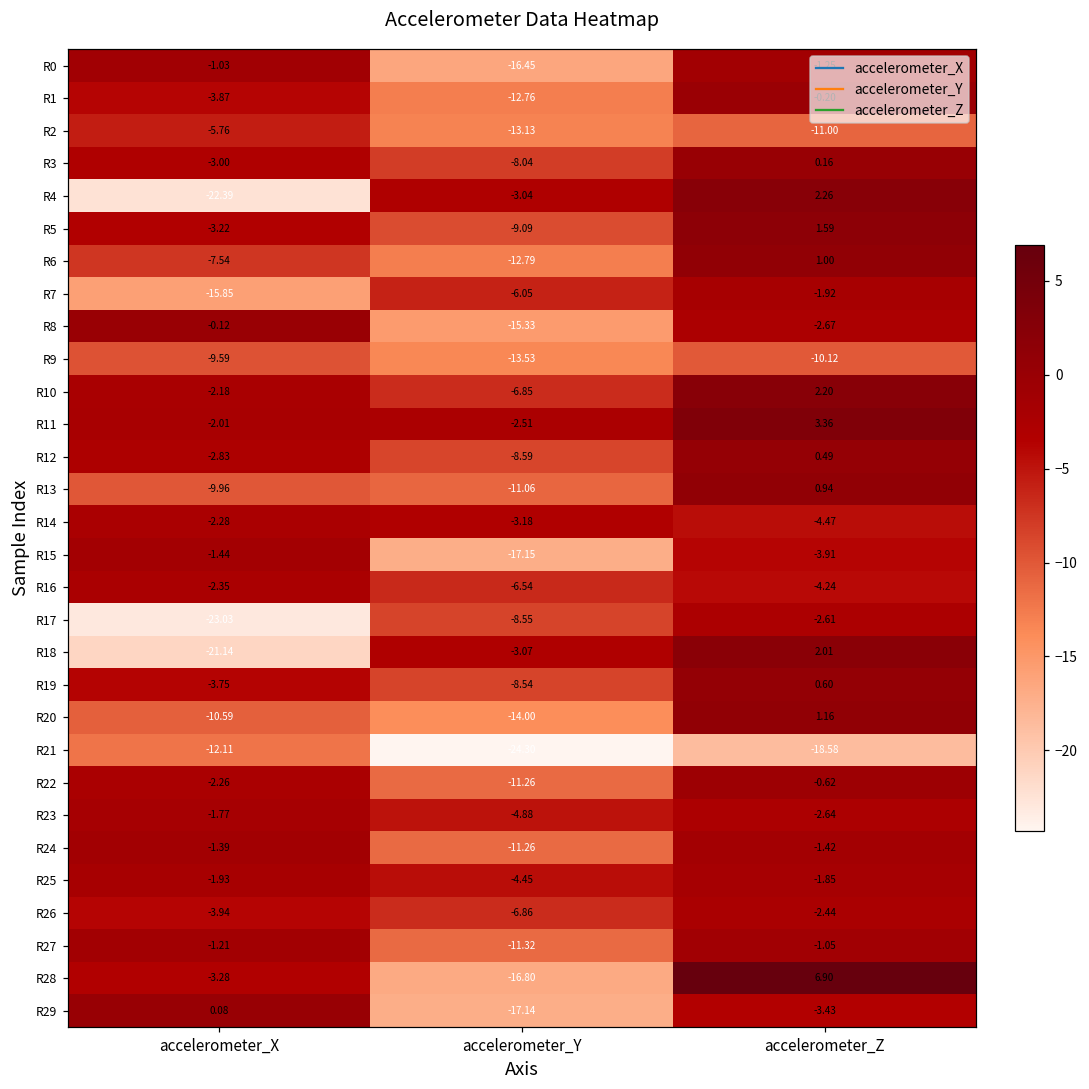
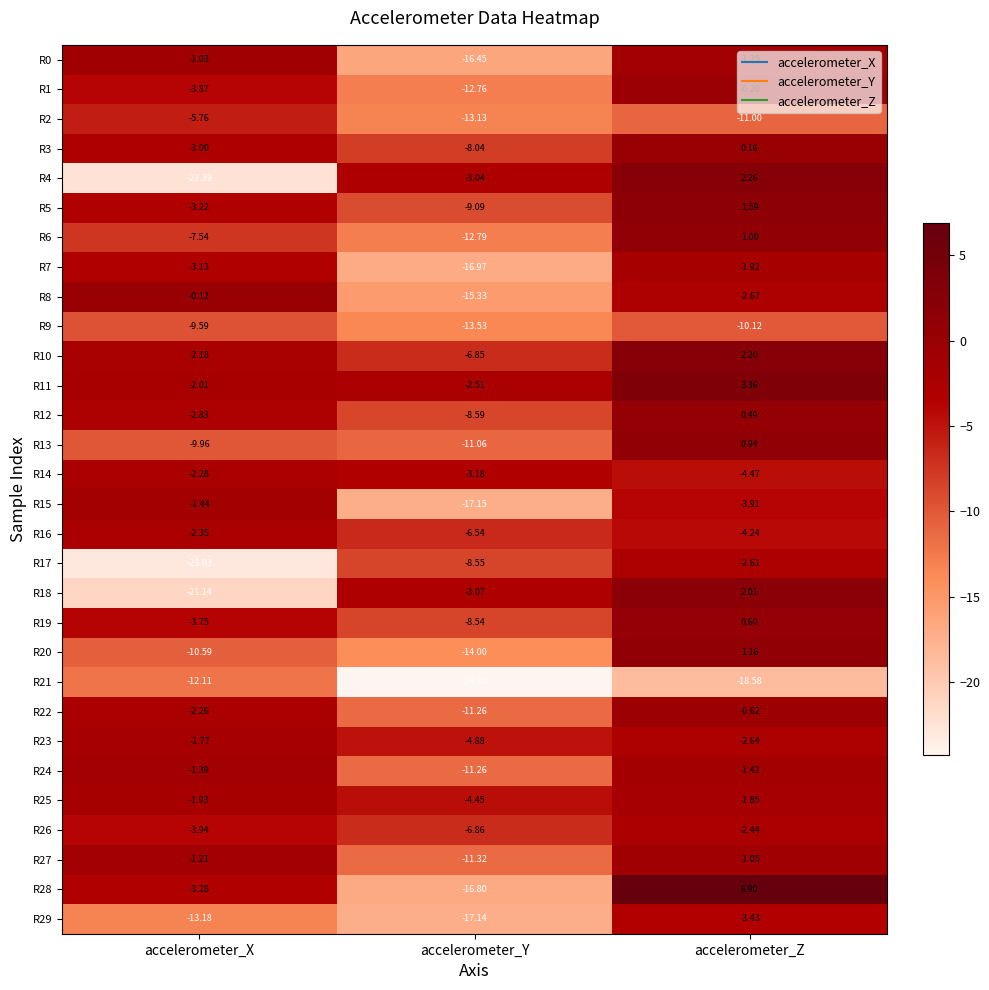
  {
    "R0": {
      "accelerometer_X": -1.03,
      "accelerometer_Y": -16.45
    },
    "R1": {
      "accelerometer_X": -3.87,
      "accelerometer_Y": -12.76
    },
    "R2": {
      "accelerometer_X": -5.76,
      "accelerometer_Y": -13.13,
      "accelerometer_Z": -11.00
    },
    "R3": {
      "accelerometer_X": -3.00,
      "accelerometer_Y": -8.04,
      "accelerometer_Z": 0.16
    },
    "R4": {
      "accelerometer_Y": -3.04,
      "accelerometer_Z": 2.26
    },
    "R5": {
      "accelerometer_X": -3.22,
      "accelerometer_Y": -9.09,
      "accelerometer_Z": 1.59
    },
    "R6": {
      "accelerometer_X": -7.54,
      "accelerometer_Y": -12.79,
      "accelerometer_Z": 1.00
    },
    "R7": {
-     "accelerometer_X": -15.85,
-     "accelerometer_Y": -6.05,
+     "accelerometer_X": -3.13,
+     "accelerometer_Y": -16.97,
      "accelerometer_Z": -1.92
    },
    "R8": {
      "accelerometer_X": -0.12,
      "accelerometer_Y": -15.33,
      "accelerometer_Z": -2.67
    },
    "R9": {
      "accelerometer_X": -9.59,
      "accelerometer_Y": -13.53,
      "accelerometer_Z": -10.12
    },
    "R10": {
      "accelerometer_X": -2.18,
      "accelerometer_Y": -6.85,
      "accelerometer_Z": 2.20
    },
    "R11": {
      "accelerometer_X": -2.01,
      "accelerometer_Y": -2.51,
      "accelerometer_Z": 3.36
    },
    "R12": {
      "accelerometer_X": -2.83,
      "accelerometer_Y": -8.59,
      "accelerometer_Z": 0.49
    },
    "R13": {
      "accelerometer_X": -9.96,
      "accelerometer_Y": -11.06,
      "accelerometer_Z": 0.94
    },
    "R14": {
      "accelerometer_X": -2.28,
      "accelerometer_Y": -3.18,
      "accelerometer_Z": -4.47
    },
    "R15": {
      "accelerometer_X": -1.44,
      "accelerometer_Y": -17.15,
      "accelerometer_Z": -3.91
    },
    "R16": {
      "accelerometer_X": -2.35,
      "accelerometer_Y": -6.54,
      "accelerometer_Z": -4.24
    },
    "R17": {
      "accelerometer_Y": -8.55,
      "accelerometer_Z": -2.61
    },
    "R18": {
      "accelerometer_X": -21.14,
      "accelerometer_Y": -3.07,
      "accelerometer_Z": 2.01
    },
    "R19": {
      "accelerometer_X": -3.75,
      "accelerometer_Y": -8.54,
      "accelerometer_Z": 0.60
    },
    "R20": {
      "accelerometer_X": -10.59,
      "accelerometer_Y": -14.00,
      "accelerometer_Z": 1.16
    },
    "R21": {
      "accelerometer_X": -12.11,
      "accelerometer_Z": -18.58
    },
    "R22": {
      "accelerometer_X": -2.26,
      "accelerometer_Y": -11.26,
      "accelerometer_Z": -0.62
    },
    "R23": {
      "accelerometer_X": -1.77,
      "accelerometer_Y": -4.88,
      "accelerometer_Z": -2.64
    },
    "R24": {
      "accelerometer_X": -1.39,
      "accelerometer_Y": -11.26,
      "accelerometer_Z": -1.42
    },
    "R25": {
      "accelerometer_X": -1.93,
      "accelerometer_Y": -4.45,
      "accelerometer_Z": -1.85
    },
    "R26": {
      "accelerometer_X": -3.94,
      "accelerometer_Y": -6.86,
      "accelerometer_Z": -2.44
    },
    "R27": {
      "accelerometer_X": -1.21,
      "accelerometer_Y": -11.32,
      "accelerometer_Z": -1.05
    },
    "R28": {
      "accelerometer_X": -3.28,
      "accelerometer_Y": -16.80,
      "accelerometer_Z": 6.90
    },
    "R29": {
-     "accelerometer_X": 0.08,
+     "accelerometer_X": -13.18,
      "accelerometer_Y": -17.14,
      "accelerometer_Z": -3.43
    }
  }
